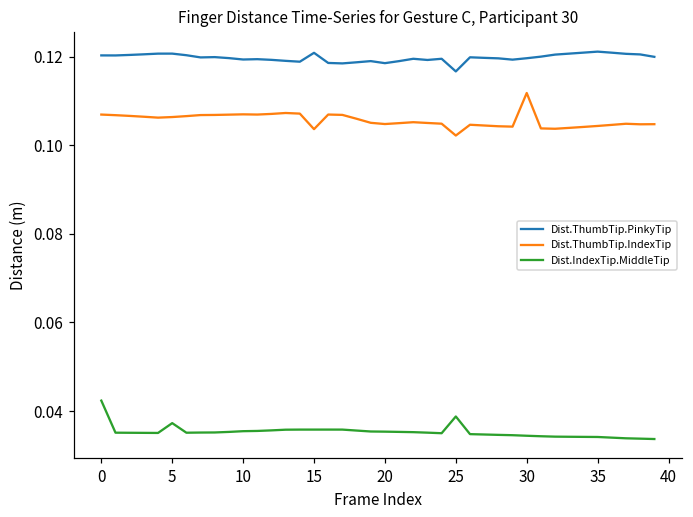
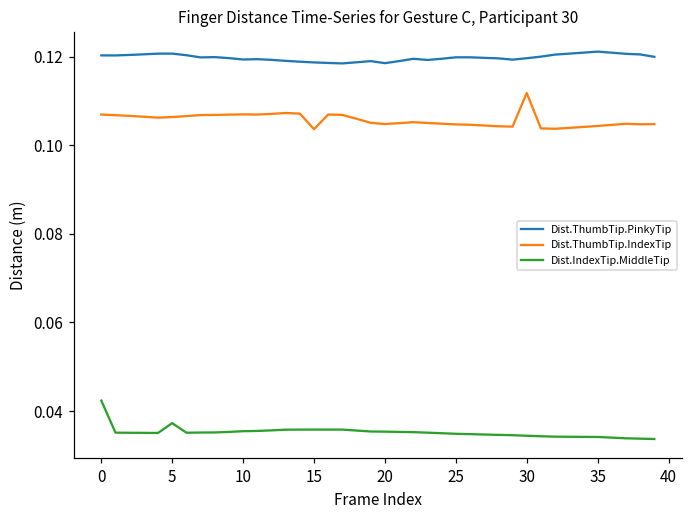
  {
    "Dist.ThumbTip.PinkyTip": {
      "0": 0.120,
      "5": 0.121,
      "10": 0.119,
-     "15": 0.121,
+     "15": 0.119,
      "20": 0.119,
-     "25": 0.117,
+     "25": 0.120,
      "30": 0.120,
      "35": 0.121
    },
    "Dist.ThumbTip.IndexTip": {
      "0": 0.107,
      "5": 0.106,
      "10": 0.107,
      "15": 0.104,
      "20": 0.105,
-     "25": 0.102,
+     "25": 0.105,
      "30": 0.112,
      "35": 0.104
    },
    "Dist.IndexTip.MiddleTip": {
      "0": 0.042,
      "5": 0.037,
      "10": 0.035,
      "15": 0.036,
      "20": 0.035,
-     "25": 0.039,
+     "25": 0.035,
      "30": 0.034,
      "35": 0.034
    }
  }
